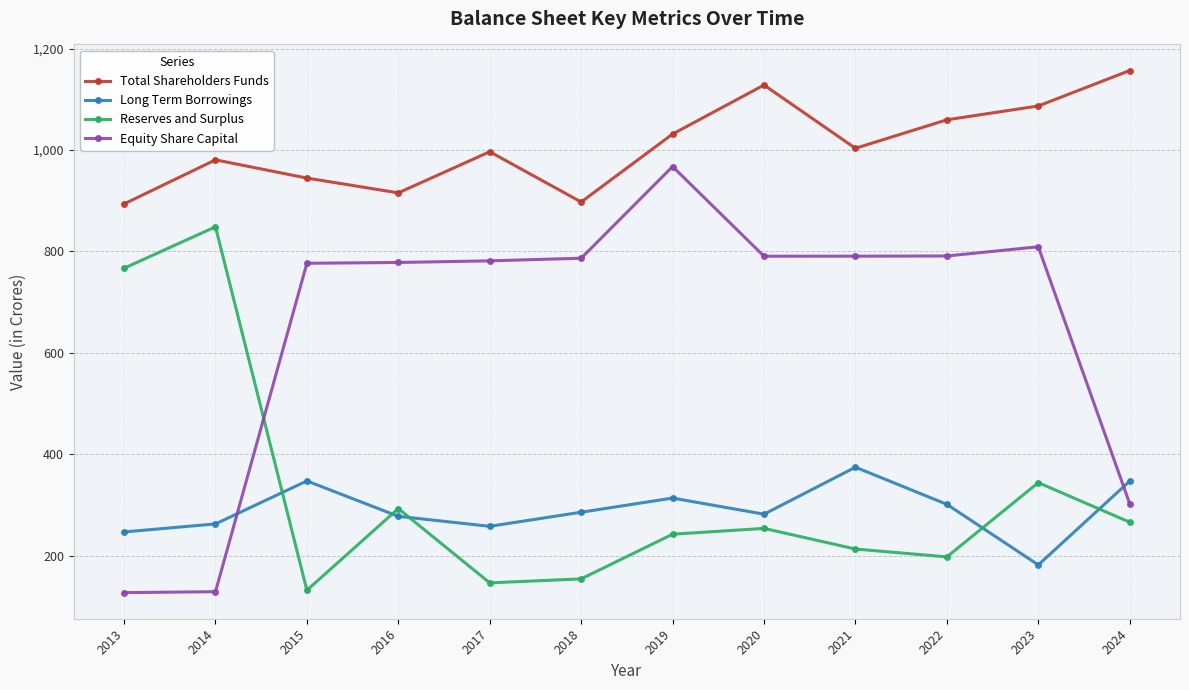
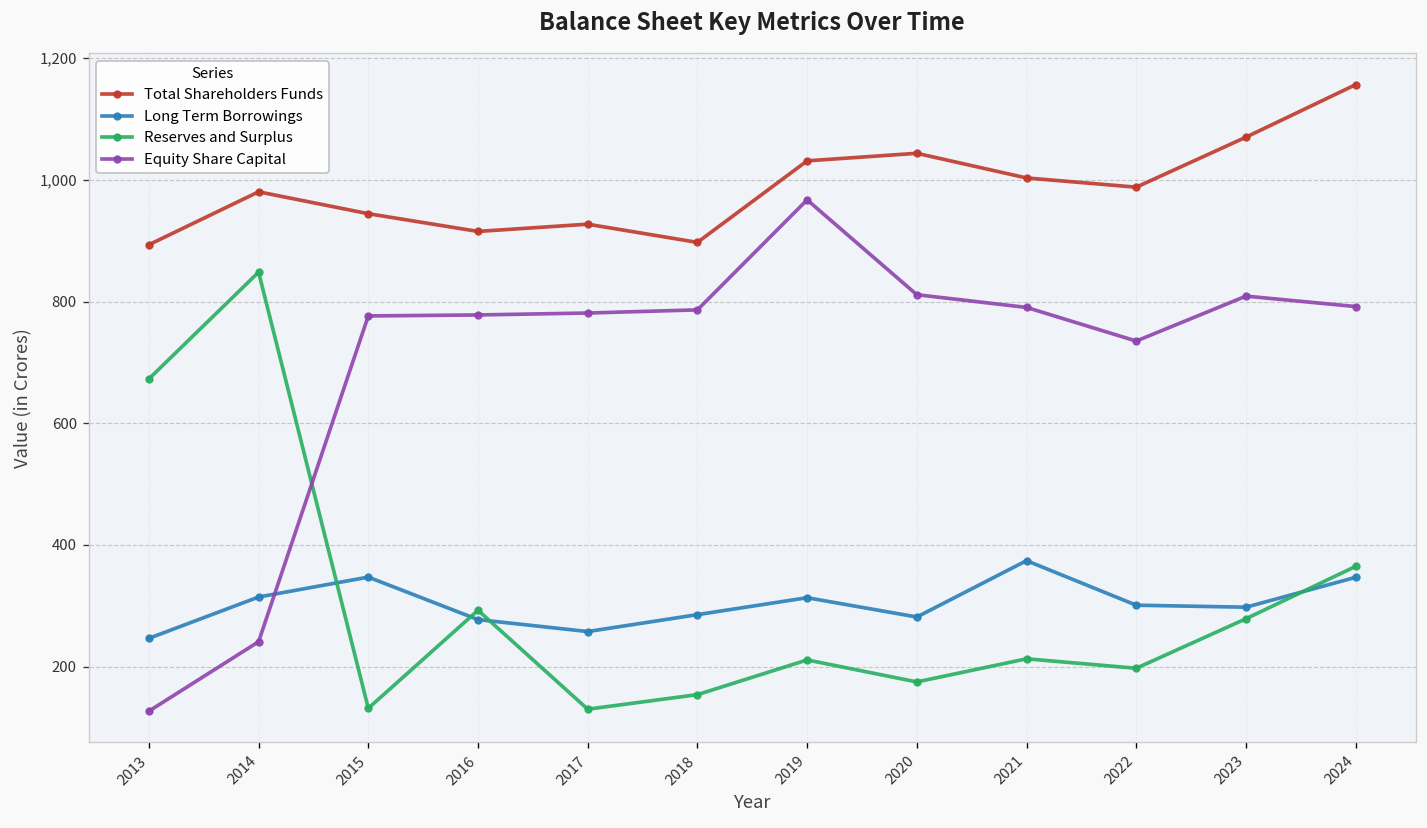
  {
    "Total Shareholders Funds": {
      "2013": "890",
      "2014": "980",
      "2015": "940",
      "2016": "920",
-     "2017": "1,000",
+     "2017": "930",
      "2018": "900",
      "2019": "1,030",
-     "2020": "1,130",
+     "2020": "1,040",
      "2021": "1,000",
-     "2022": "1,060",
-     "2023": "1,090",
+     "2022": "990",
+     "2023": "1,070",
      "2024": "1,160"
    },
    "Long Term Borrowings": {
      "2013": "250",
-     "2014": "260",
+     "2014": "310",
      "2015": "350",
      "2016": "280",
      "2017": "260",
      "2018": "290",
      "2019": "310",
      "2020": "280",
      "2021": "370",
      "2022": "300",
-     "2023": "180",
+     "2023": "300",
      "2024": "350"
    },
    "Reserves and Surplus": {
-     "2013": "770",
+     "2013": "670",
      "2014": "850",
      "2015": "130",
      "2016": "290",
-     "2017": "150",
+     "2017": "130",
      "2018": "150",
-     "2019": "240",
-     "2020": "250",
+     "2019": "210",
+     "2020": "170",
      "2021": "210",
      "2022": "200",
-     "2023": "340",
-     "2024": "270"
+     "2023": "280",
+     "2024": "360"
    },
    "Equity Share Capital": {
      "2013": "130",
-     "2014": "130",
+     "2014": "240",
      "2015": "780",
      "2016": "780",
      "2017": "780",
      "2018": "790",
      "2019": "970",
-     "2020": "790",
+     "2020": "810",
      "2021": "790",
-     "2022": "790",
+     "2022": "740",
      "2023": "810",
-     "2024": "300"
+     "2024": "790"
    }
  }
